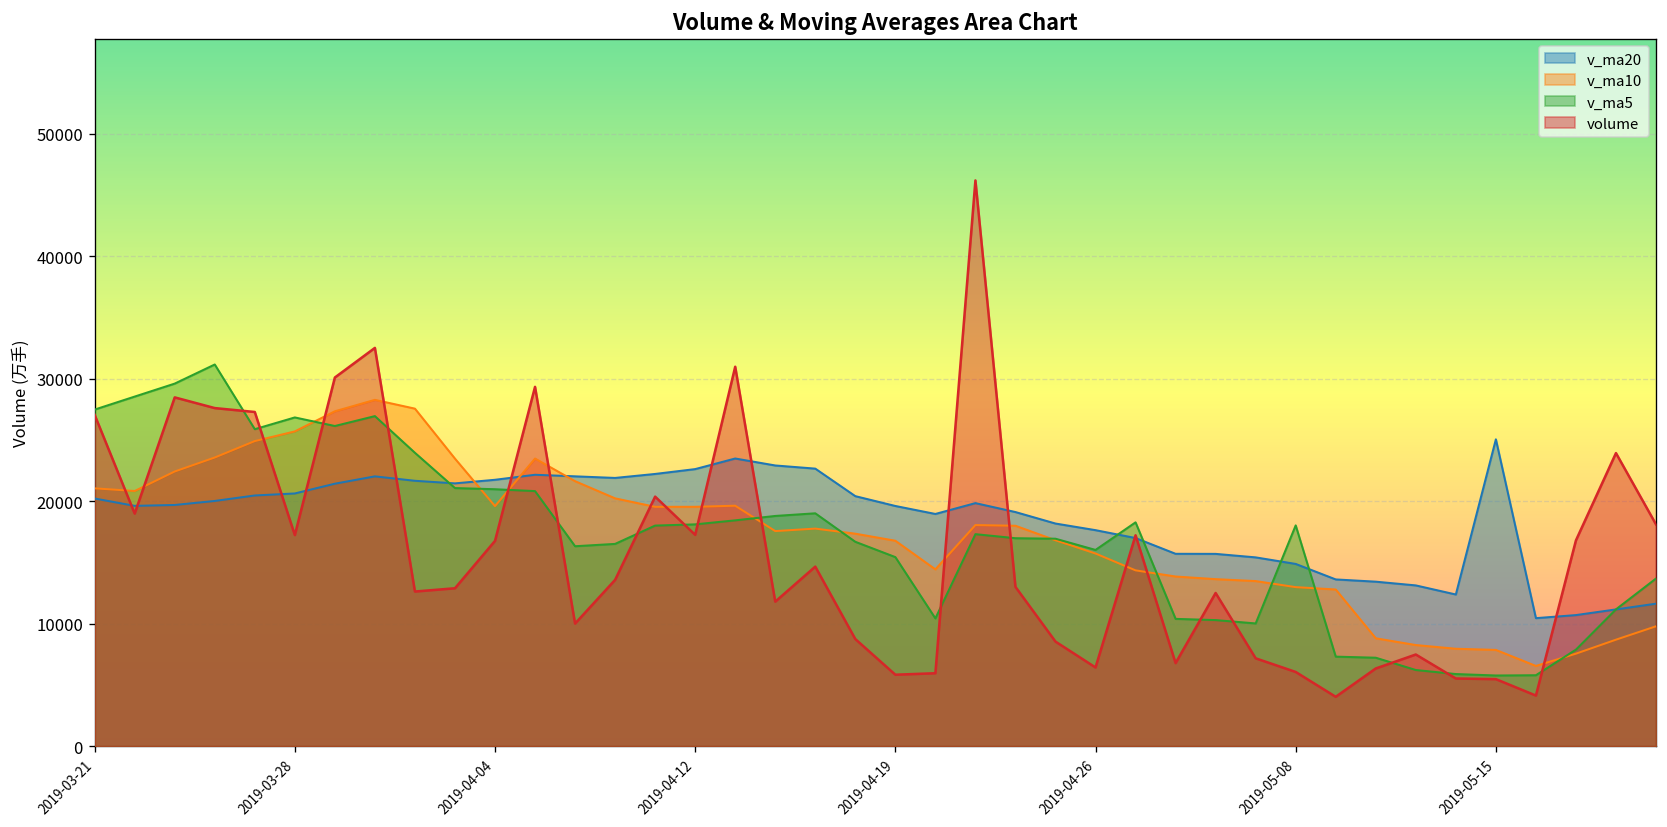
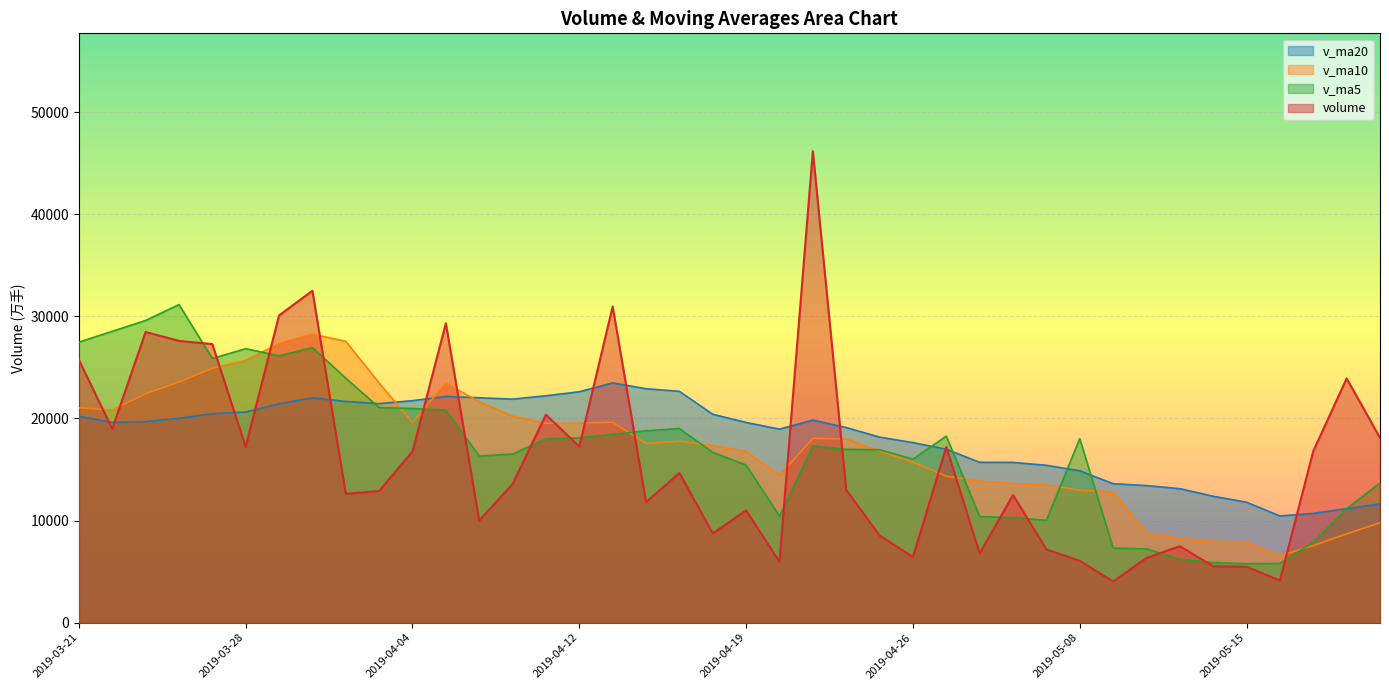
  {
    "v_ma20": {
      "2019-03-21": 20200,
      "2019-03-28": 20600,
      "2019-04-04": 21700,
      "2019-04-12": 22600,
      "2019-04-19": 19600,
      "2019-04-26": 17600,
      "2019-05-08": 14900,
-     "2019-05-15": 25100
+     "2019-05-15": 11800
    },
    "v_ma10": {
      "2019-03-21": 21000,
      "2019-03-28": 25700,
      "2019-04-04": 19600,
      "2019-04-12": 19500,
      "2019-04-19": 16800,
      "2019-04-26": 15700,
      "2019-05-08": 13000,
      "2019-05-15": 7900
    },
    "v_ma5": {
      "2019-03-21": 27500,
      "2019-03-28": 26800,
      "2019-04-04": 21000,
      "2019-04-12": 18100,
      "2019-04-19": 15400,
      "2019-04-26": 16000,
      "2019-05-08": 18000,
      "2019-05-15": 5800
    },
    "volume": {
-     "2019-03-21": 27000,
+     "2019-03-21": 25700,
      "2019-03-28": 17200,
      "2019-04-04": 16800,
      "2019-04-12": 17300,
-     "2019-04-19": 5800,
+     "2019-04-19": 11000,
      "2019-04-26": 6400,
      "2019-05-08": 6100,
      "2019-05-15": 5500
    }
  }
